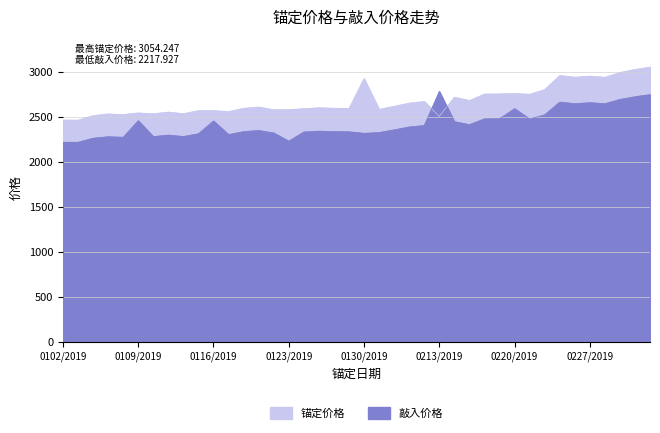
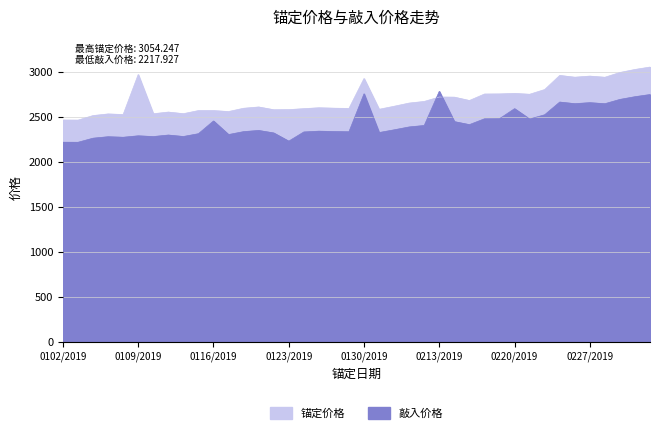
  {
    "锚定价格": {
      "0102/2019": 2500,
-     "0109/2019": 2500,
+     "0109/2019": 3000,
      "0116/2019": 2600,
      "0123/2019": 2600,
      "0130/2019": 2900,
-     "0213/2019": 2500,
+     "0213/2019": 2700,
      "0220/2019": 2800,
      "0227/2019": 3000
    },
    "敲入价格": {
      "0102/2019": 2200,
-     "0109/2019": 2500,
+     "0109/2019": 2300,
      "0116/2019": 2500,
      "0123/2019": 2200,
-     "0130/2019": 2300,
+     "0130/2019": 2800,
      "0213/2019": 2800,
      "0220/2019": 2600,
      "0227/2019": 2700
    }
  }
